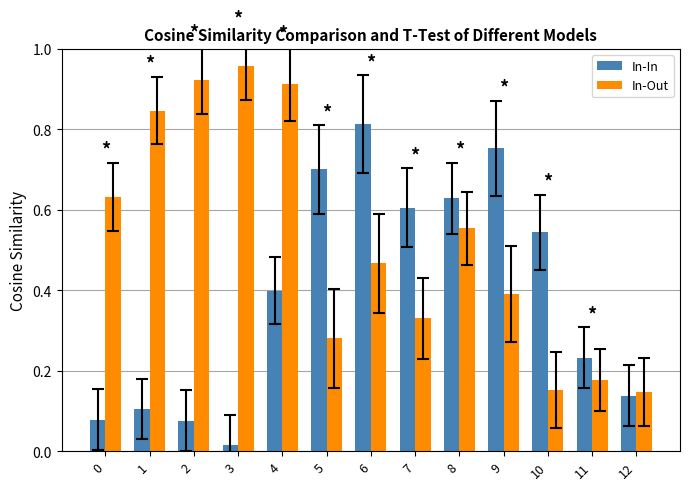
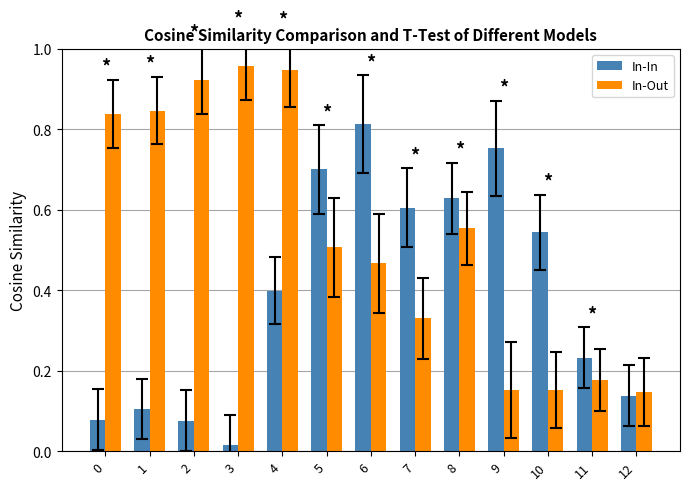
  {
    "In-Out": {
-     "0": 0.63,
+     "0": 0.84,
      "1": 0.85,
      "2": 0.92,
      "3": 0.96,
-     "4": 0.91,
-     "5": 0.28,
+     "4": 0.95,
+     "5": 0.51,
      "6": 0.47,
      "7": 0.33,
      "8": 0.55,
-     "9": 0.39,
+     "9": 0.15,
      "10": 0.15,
      "11": 0.18,
      "12": 0.15
    }
  }
